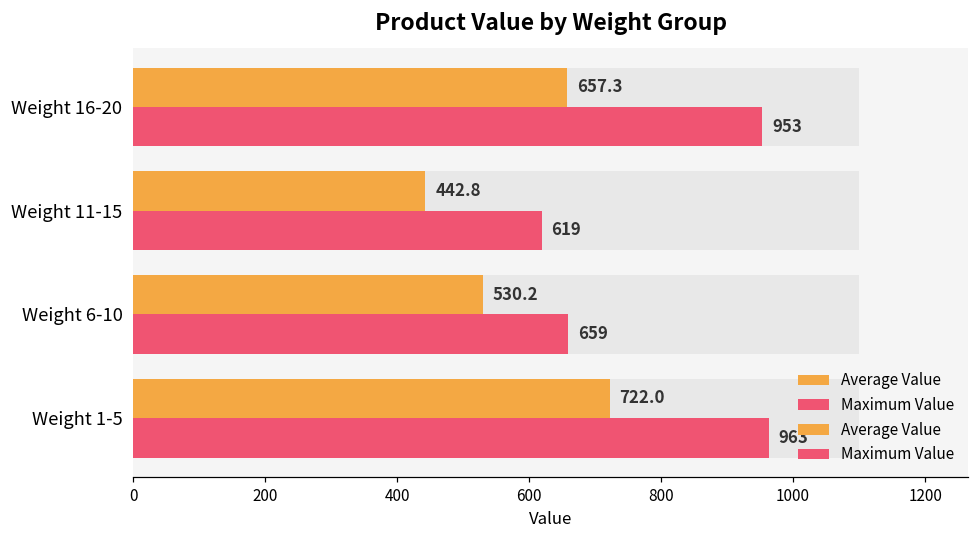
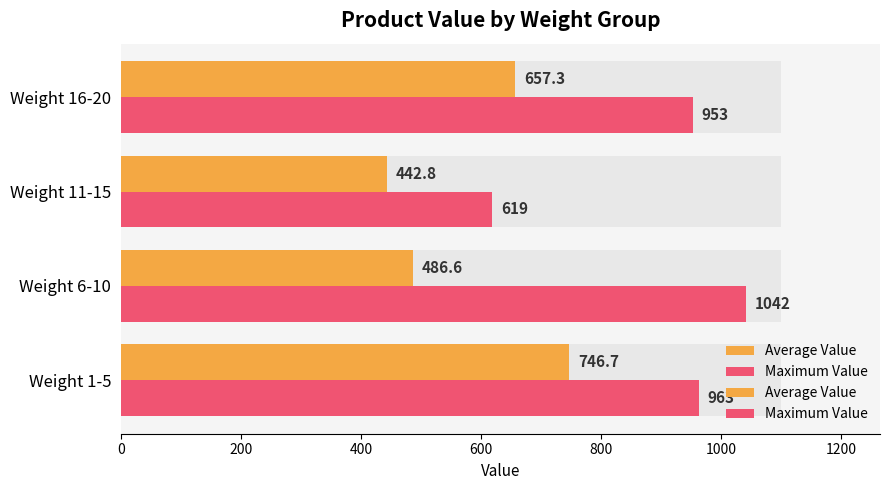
  {
    "Average Value": {
-     "Weight 6-10": 530.2,
-     "Weight 1-5": 722.0
+     "Weight 6-10": 486.6,
+     "Weight 1-5": 746.7
    },
    "Maximum Value": {
-     "Weight 6-10": 659
+     "Weight 6-10": 1042
    }
  }
